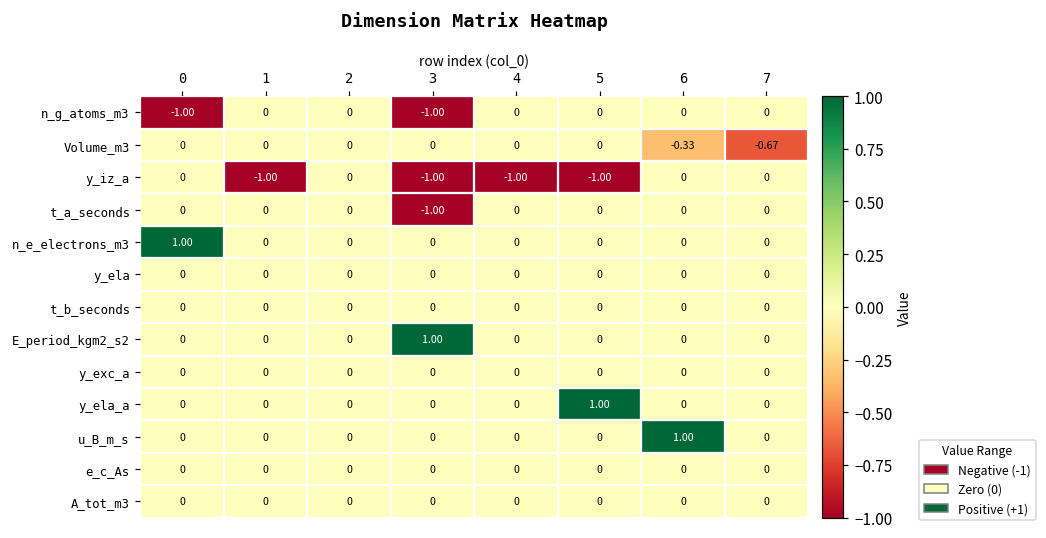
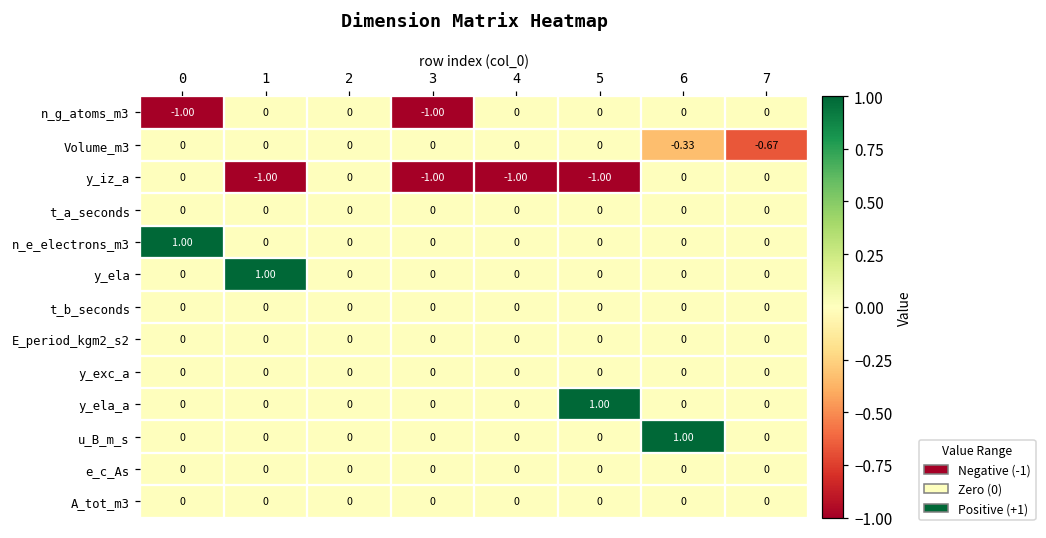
  {
    "n_g_atoms_m3": {
      "0": -1.00,
      "1": 0,
      "2": 0,
      "3": -1.00,
      "4": 0,
      "5": 0,
      "6": 0,
      "7": 0
    },
    "Volume_m3": {
      "0": 0,
      "1": 0,
      "2": 0,
      "3": 0,
      "4": 0,
      "5": 0,
      "6": -0.33,
      "7": -0.67
    },
    "y_iz_a": {
      "0": 0,
      "1": -1.00,
      "2": 0,
      "3": -1.00,
      "4": -1.00,
      "5": -1.00,
      "6": 0,
      "7": 0
    },
    "t_a_seconds": {
      "0": 0,
      "1": 0,
      "2": 0,
-     "3": -1.00,
+     "3": 0,
      "4": 0,
      "5": 0,
      "6": 0,
      "7": 0
    },
    "n_e_electrons_m3": {
      "0": 1.00,
      "1": 0,
      "2": 0,
      "3": 0,
      "4": 0,
      "5": 0,
      "6": 0,
      "7": 0
    },
    "y_ela": {
      "0": 0,
-     "1": 0,
+     "1": 1.00,
      "2": 0,
      "3": 0,
      "4": 0,
      "5": 0,
      "6": 0,
      "7": 0
    },
    "t_b_seconds": {
      "0": 0,
      "1": 0,
      "2": 0,
      "3": 0,
      "4": 0,
      "5": 0,
      "6": 0,
      "7": 0
    },
    "E_period_kgm2_s2": {
      "0": 0,
      "1": 0,
      "2": 0,
-     "3": 1.00,
+     "3": 0,
      "4": 0,
      "5": 0,
      "6": 0,
      "7": 0
    },
    "y_exc_a": {
      "0": 0,
      "1": 0,
      "2": 0,
      "3": 0,
      "4": 0,
      "5": 0,
      "6": 0,
      "7": 0
    },
    "y_ela_a": {
      "0": 0,
      "1": 0,
      "2": 0,
      "3": 0,
      "4": 0,
      "5": 1.00,
      "6": 0,
      "7": 0
    },
    "u_B_m_s": {
      "0": 0,
      "1": 0,
      "2": 0,
      "3": 0,
      "4": 0,
      "5": 0,
      "6": 1.00,
      "7": 0
    },
    "e_c_As": {
      "0": 0,
      "1": 0,
      "2": 0,
      "3": 0,
      "4": 0,
      "5": 0,
      "6": 0,
      "7": 0
    },
    "A_tot_m3": {
      "0": 0,
      "1": 0,
      "2": 0,
      "3": 0,
      "4": 0,
      "5": 0,
      "6": 0,
      "7": 0
    }
  }
